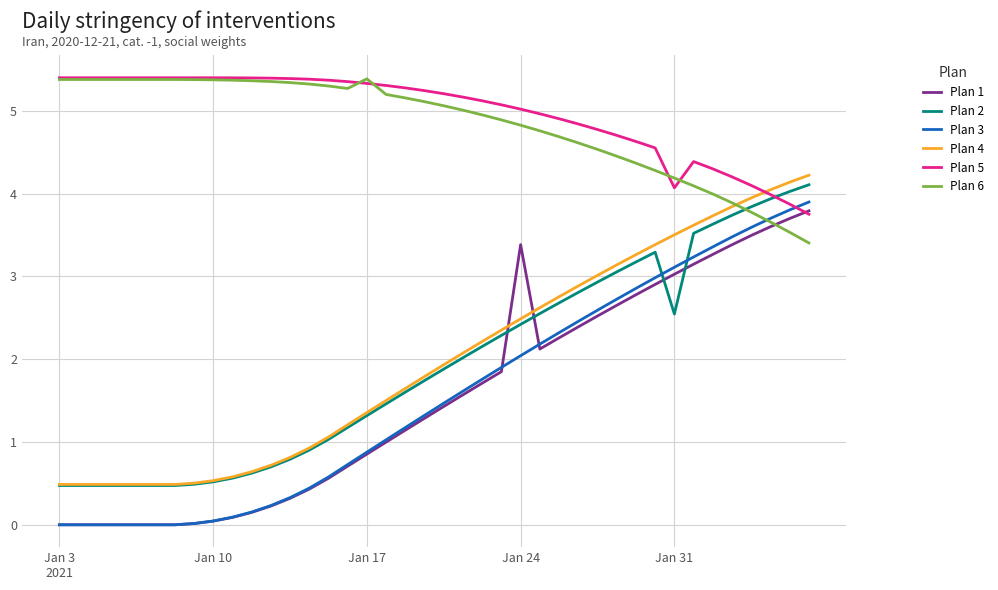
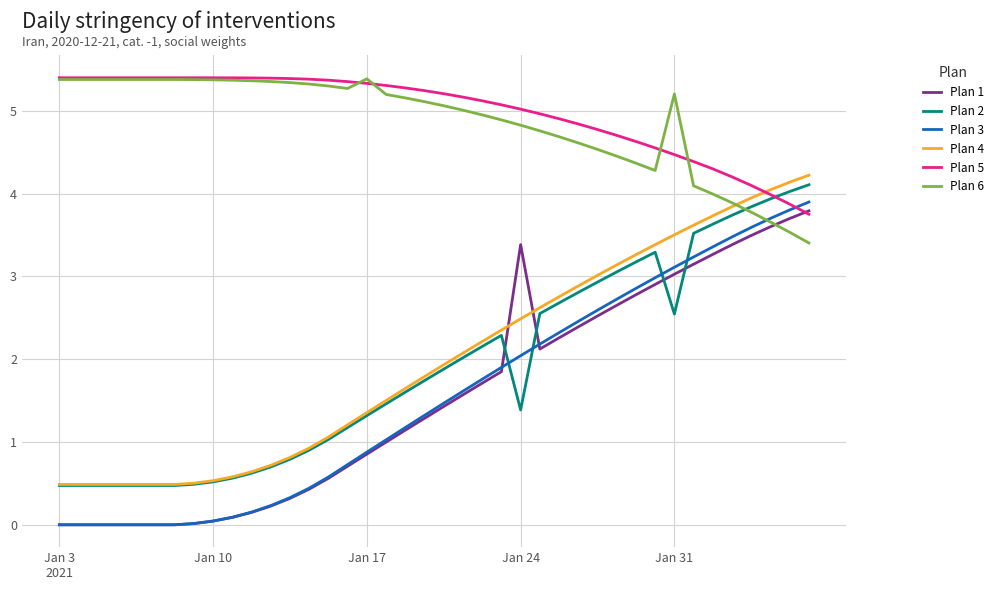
  {
    "Plan 1": {
      "Jan 24": 3.4,
      "Jan 31": 3.0
    },
    "Plan 2": {
      "Jan 17": 1.3,
-     "Jan 24": 2.4,
+     "Jan 24": 1.4,
      "Jan 31": 2.5
    },
    "Plan 3": {
      "Jan 24": 2.0,
      "Jan 31": 3.1
    },
    "Plan 4": {
      "Jan 17": 1.4,
      "Jan 24": 2.5,
      "Jan 31": 3.5
    },
    "Plan 5": {
      "Jan 17": 5.3,
      "Jan 24": 5.0,
-     "Jan 31": 4.1
+     "Jan 31": 4.5
    },
    "Plan 6": {
      "Jan 17": 5.4,
      "Jan 24": 4.8,
-     "Jan 31": 4.2
+     "Jan 31": 5.2
    }
  }
